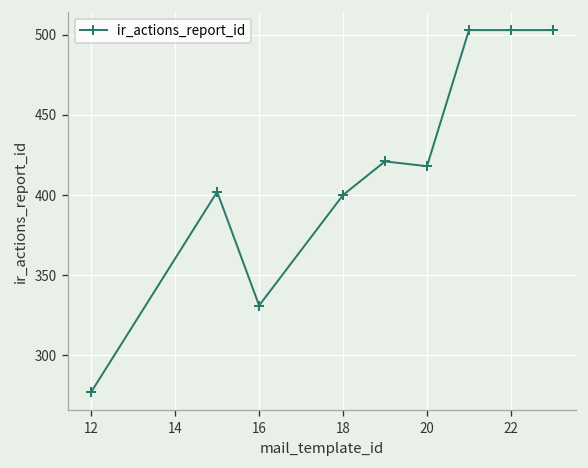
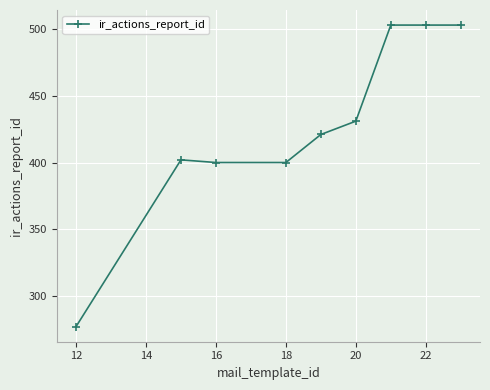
  {
    "12": 277,
-   "16": 331,
+   "16": 400,
    "18": 400,
-   "20": 418,
+   "20": 431,
    "22": 503
  }
